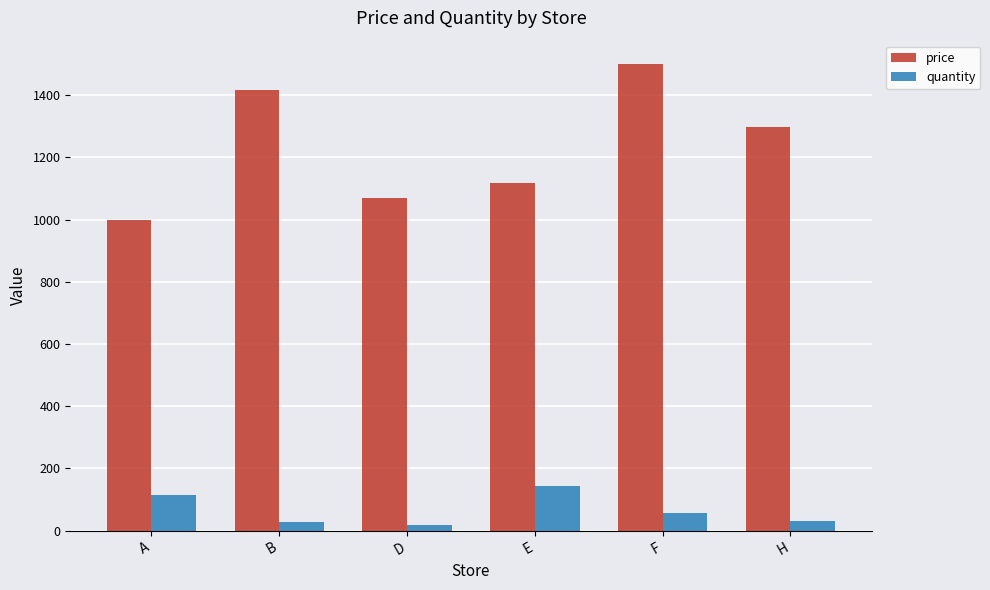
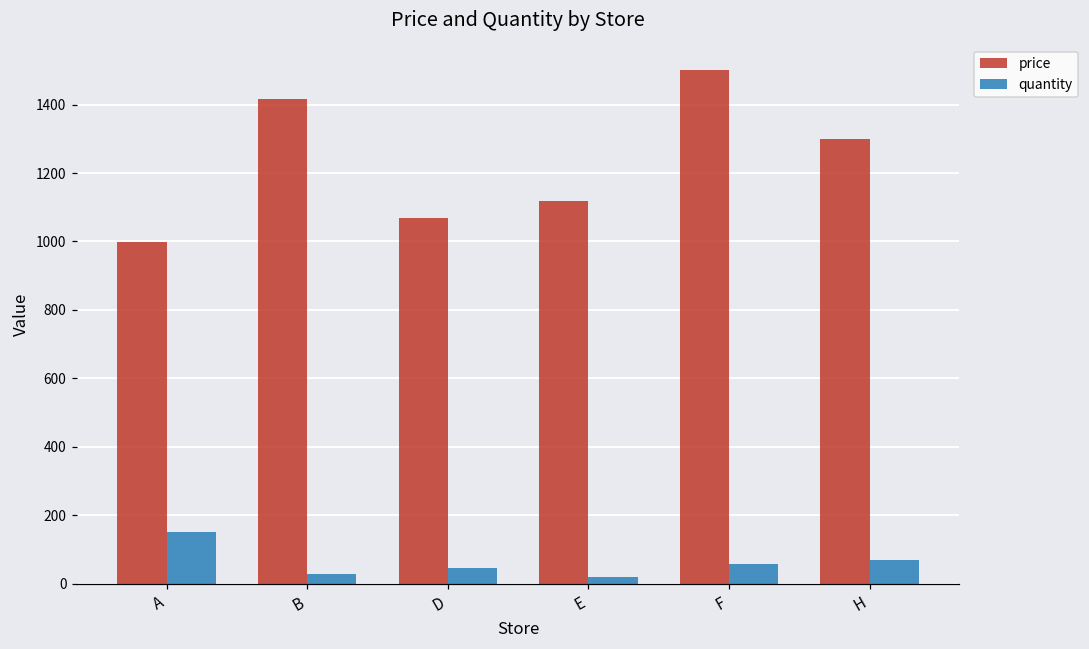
  {
    "price": {
      "A": 1000,
      "B": 1420,
      "D": 1070,
      "E": 1120,
      "F": 1500,
      "H": 1300
    },
    "quantity": {
-     "A": 110,
+     "A": 150,
      "B": 30,
-     "D": 20,
-     "E": 140,
+     "D": 50,
+     "E": 20,
      "F": 60,
-     "H": 30
+     "H": 70
    }
  }
